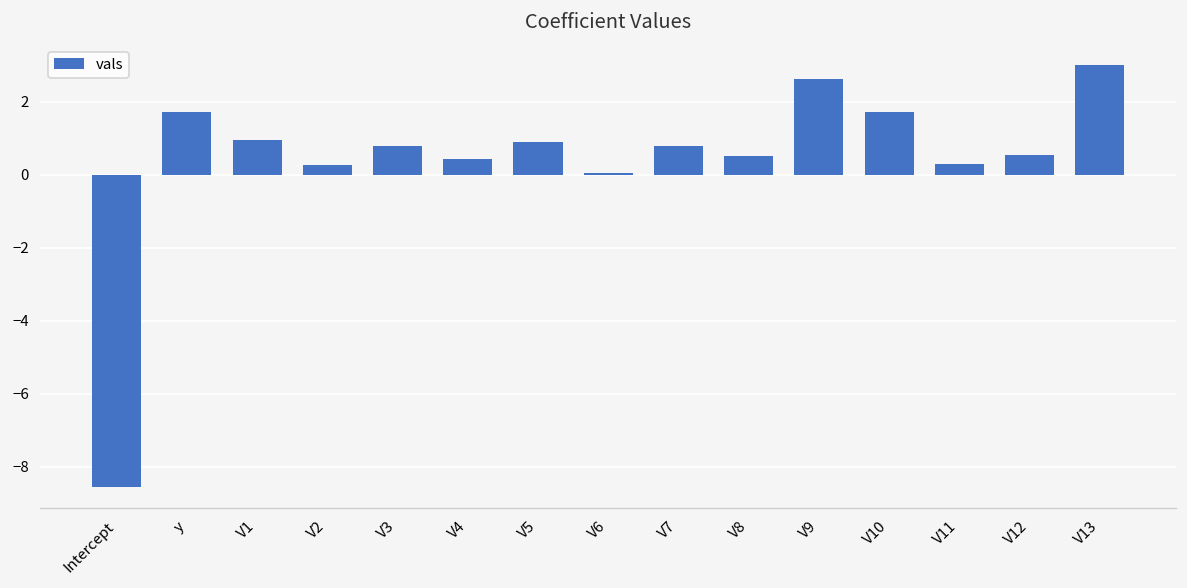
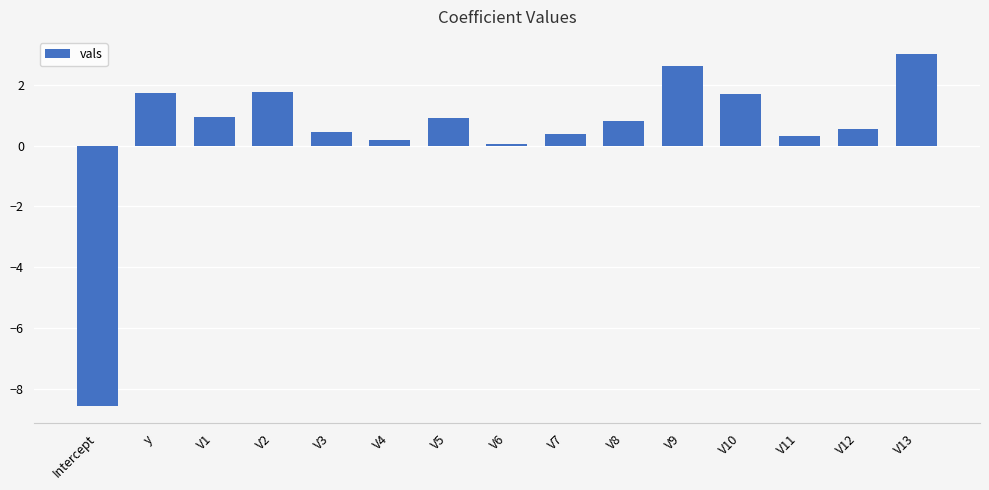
  {
    "Intercept": -8.6,
    "y": 1.7,
    "V1": 0.9,
-   "V2": 0.3,
-   "V3": 0.8,
-   "V4": 0.4,
+   "V2": 1.8,
+   "V3": 0.4,
+   "V4": 0.2,
    "V5": 0.9,
-   "V7": 0.8,
-   "V8": 0.5,
+   "V7": 0.4,
+   "V8": 0.8,
    "V9": 2.6,
    "V10": 1.7,
    "V11": 0.3,
    "V12": 0.5,
    "V13": 3.0
  }
